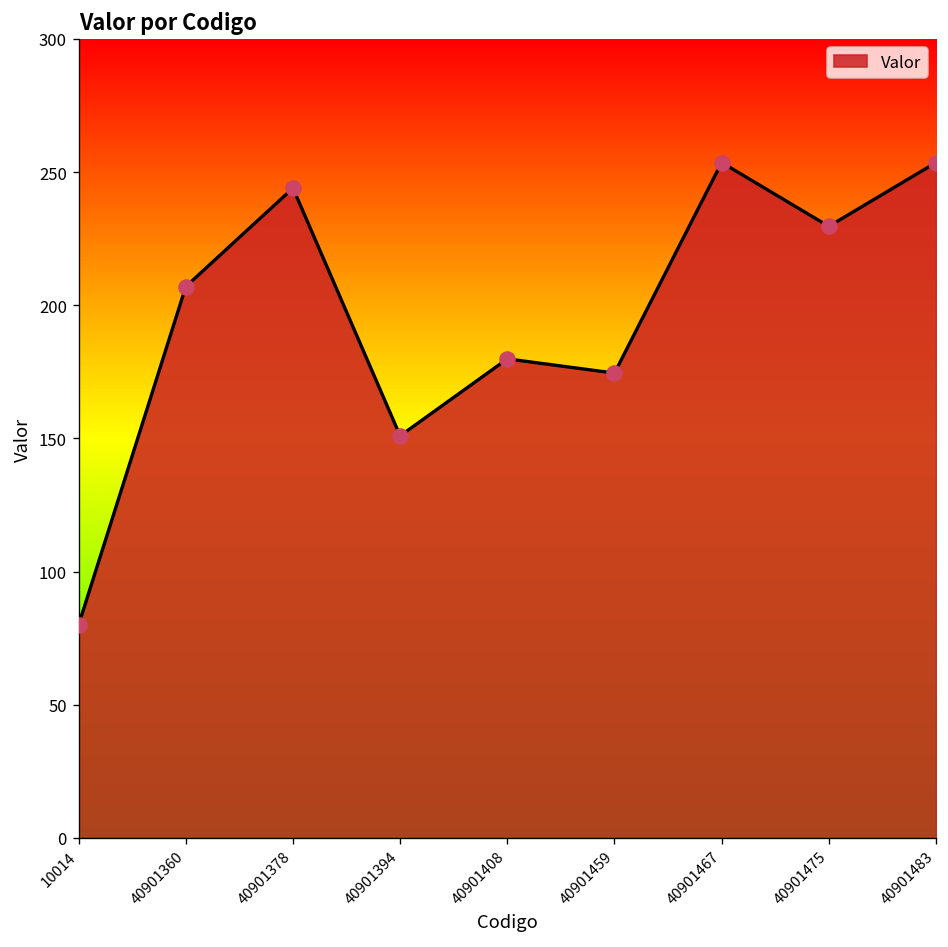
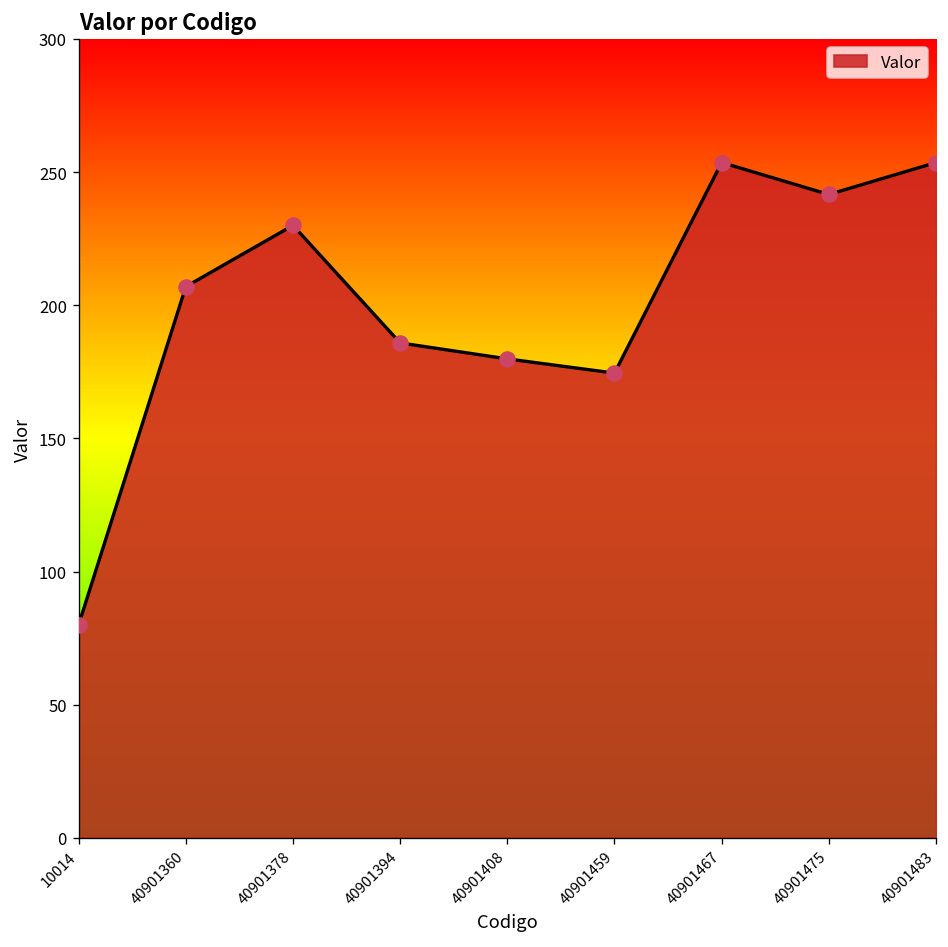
  {
    "10014": 80,
    "40901360": 207,
-   "40901378": 244,
-   "40901394": 151,
+   "40901378": 230,
+   "40901394": 186,
    "40901408": 180,
    "40901459": 175,
    "40901467": 254,
-   "40901475": 230,
+   "40901475": 242,
    "40901483": 254
  }
